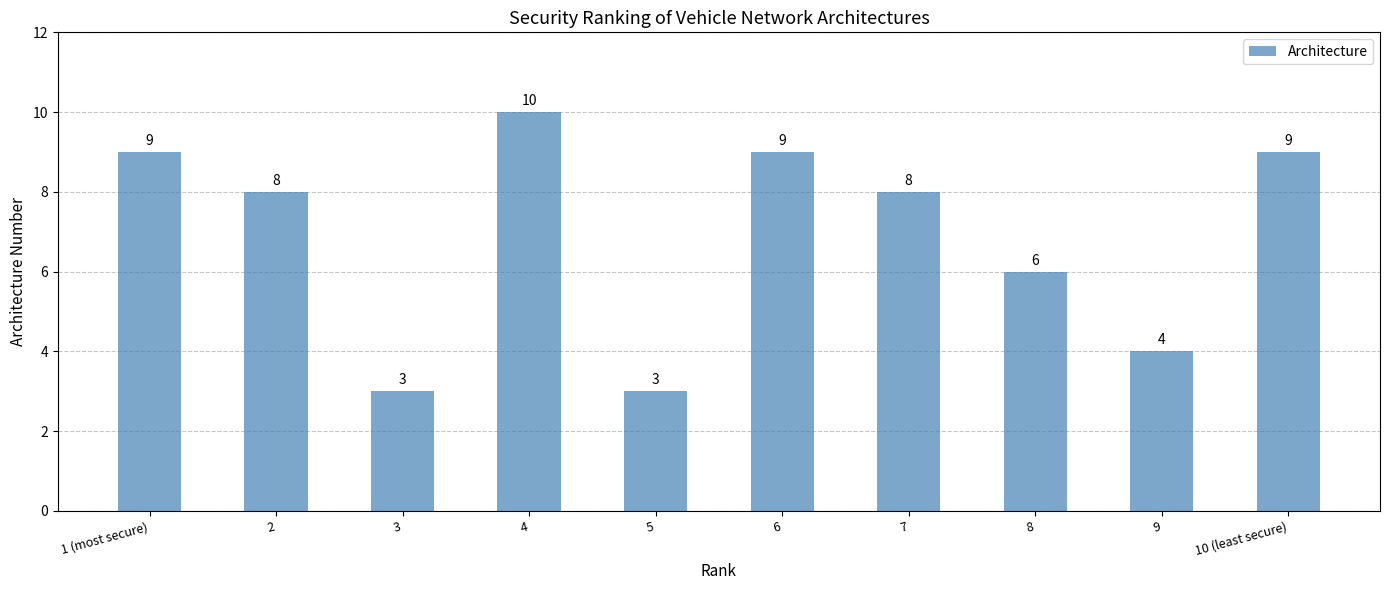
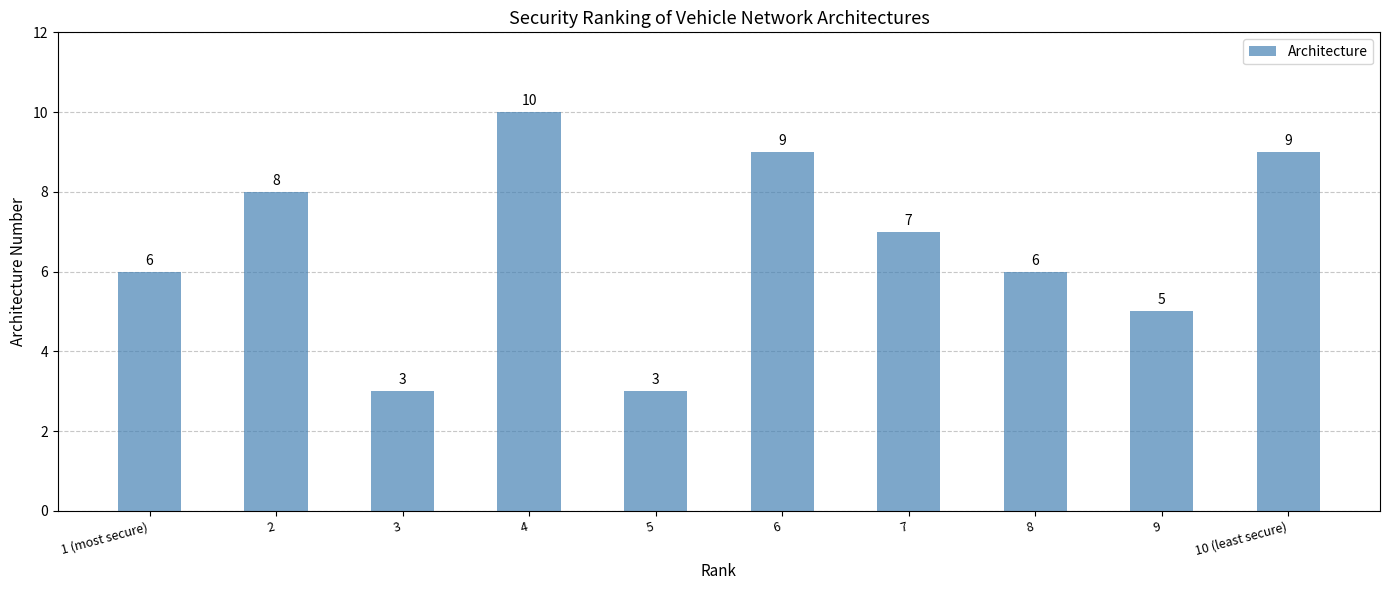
  {
-   "1 (most secure)": 9,
+   "1 (most secure)": 6,
    "2": 8,
    "3": 3,
    "4": 10,
    "5": 3,
    "6": 9,
-   "7": 8,
+   "7": 7,
    "8": 6,
-   "9": 4,
+   "9": 5,
    "10 (least secure)": 9
  }
